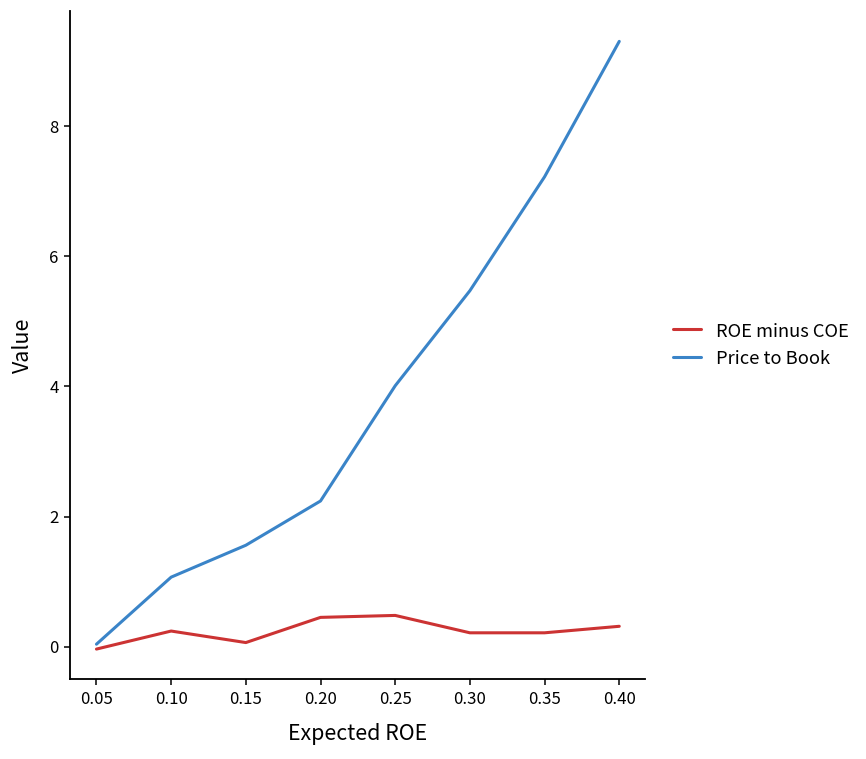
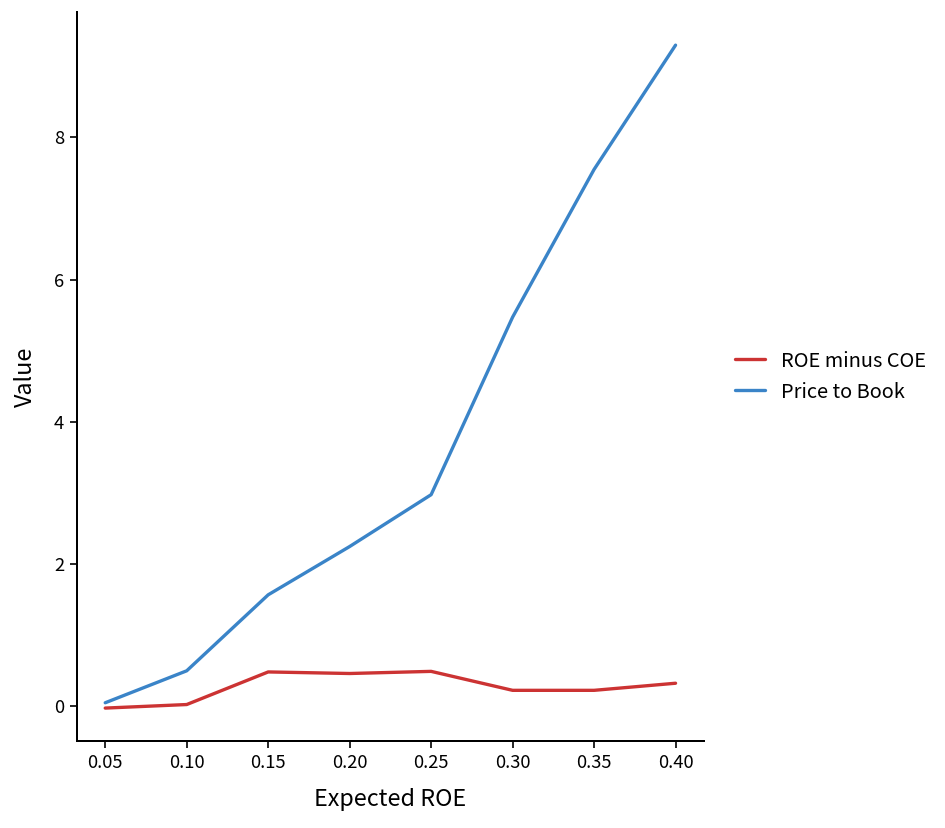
  {
    "ROE minus COE": {
      "0.05": 0.0,
-     "0.10": 0.2,
-     "0.15": 0.1,
+     "0.10": 0.0,
+     "0.15": 0.5,
      "0.20": 0.5,
      "0.25": 0.5,
      "0.30": 0.2,
      "0.35": 0.2,
      "0.40": 0.3
    },
    "Price to Book": {
      "0.05": 0.0,
-     "0.10": 1.1,
+     "0.10": 0.5,
      "0.15": 1.6,
      "0.20": 2.2,
-     "0.25": 4.0,
+     "0.25": 3.0,
      "0.30": 5.5,
-     "0.35": 7.2,
+     "0.35": 7.6,
      "0.40": 9.3
    }
  }
